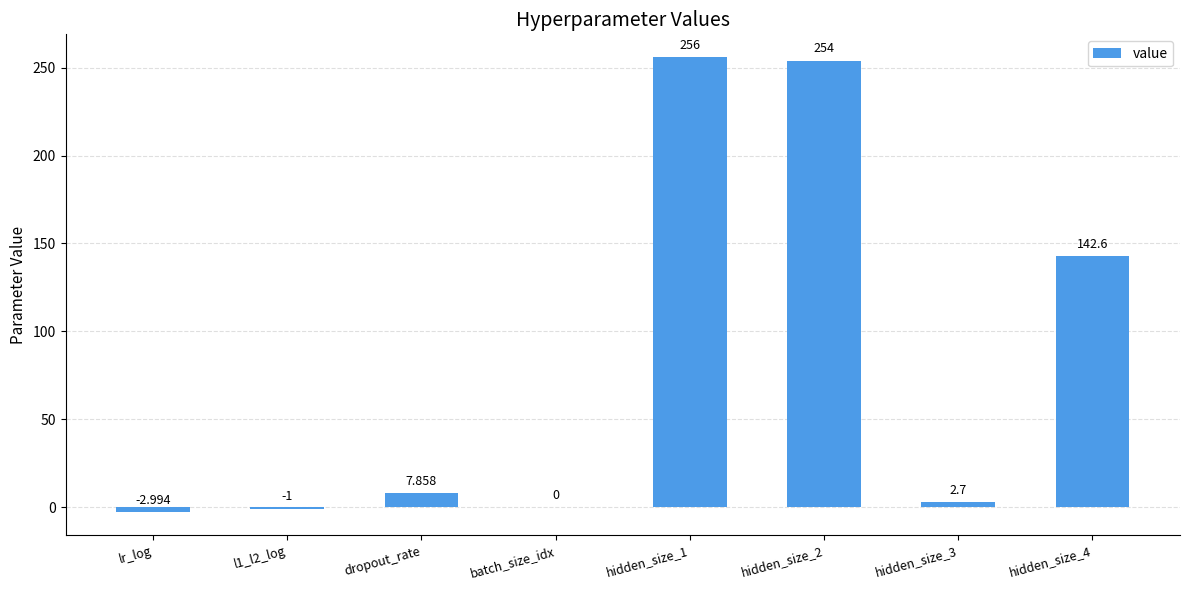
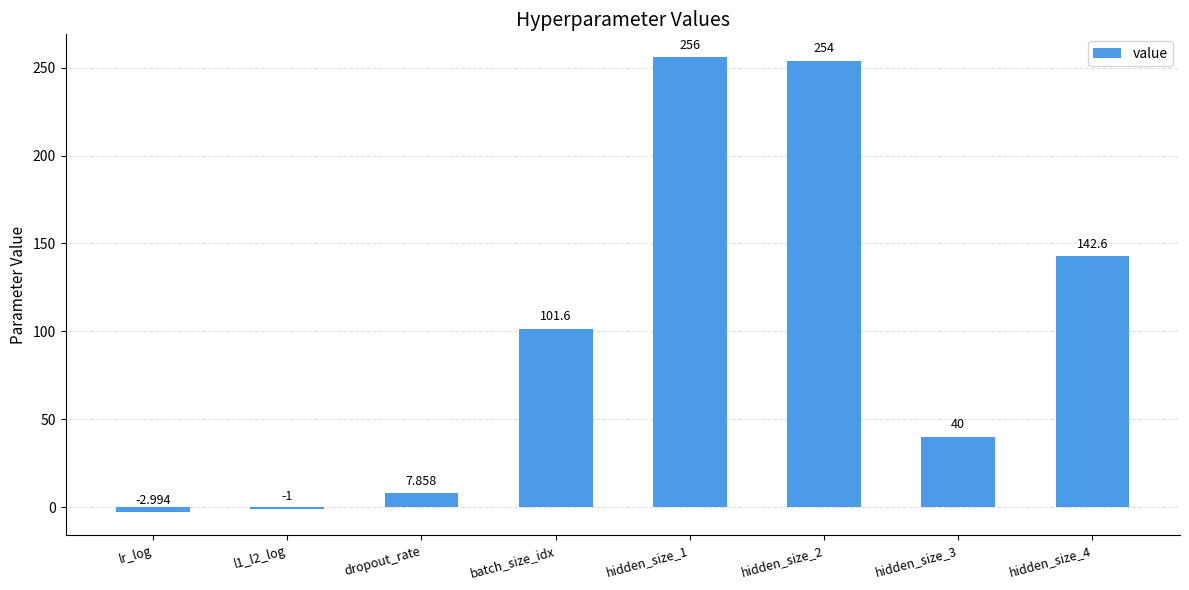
  {
    "lr_log": -2.994,
    "l1_l2_log": -1,
    "dropout_rate": 7.858,
-   "batch_size_idx": 0,
+   "batch_size_idx": 101.6,
    "hidden_size_1": 256,
    "hidden_size_2": 254,
-   "hidden_size_3": 2.7,
+   "hidden_size_3": 40,
    "hidden_size_4": 142.6
  }
